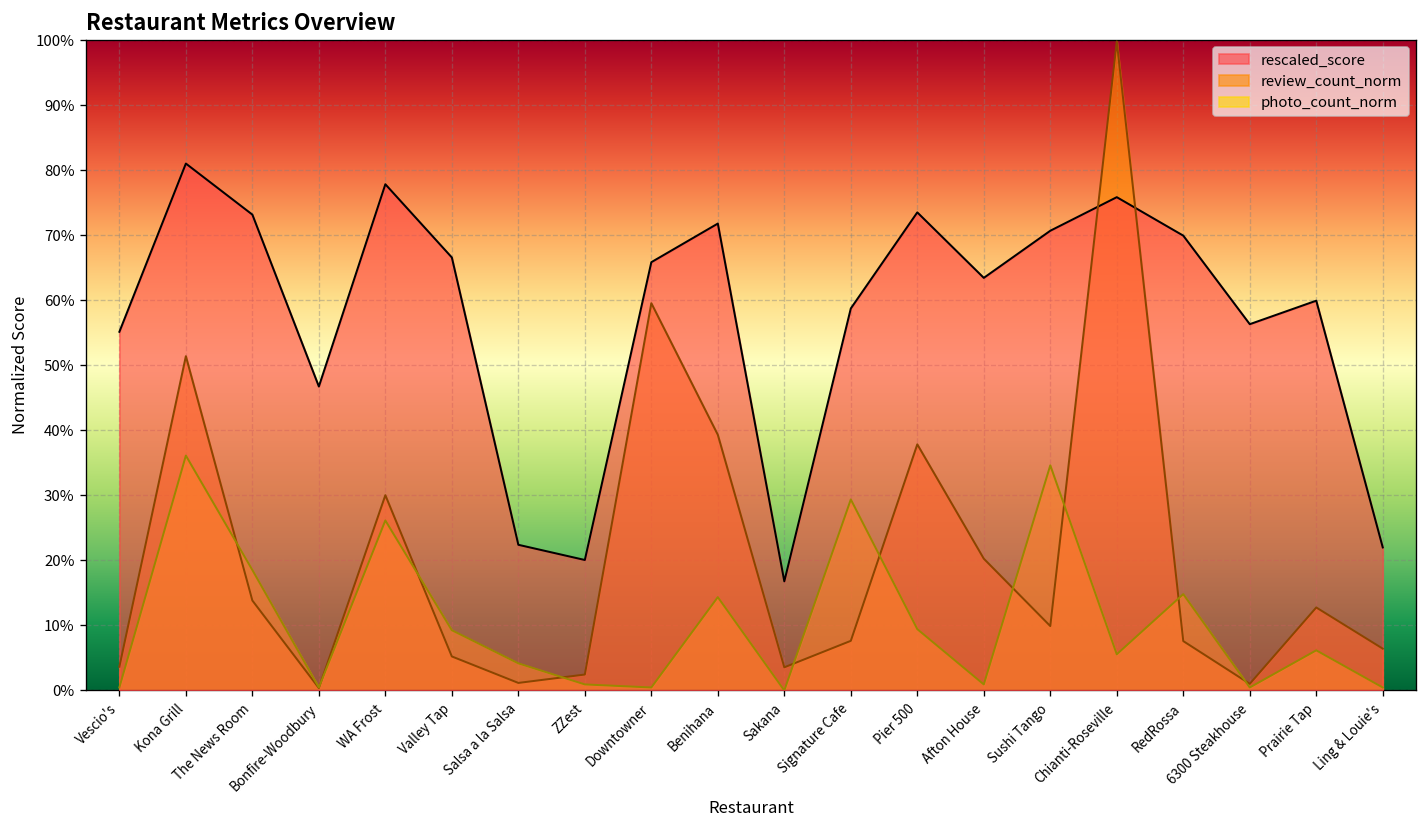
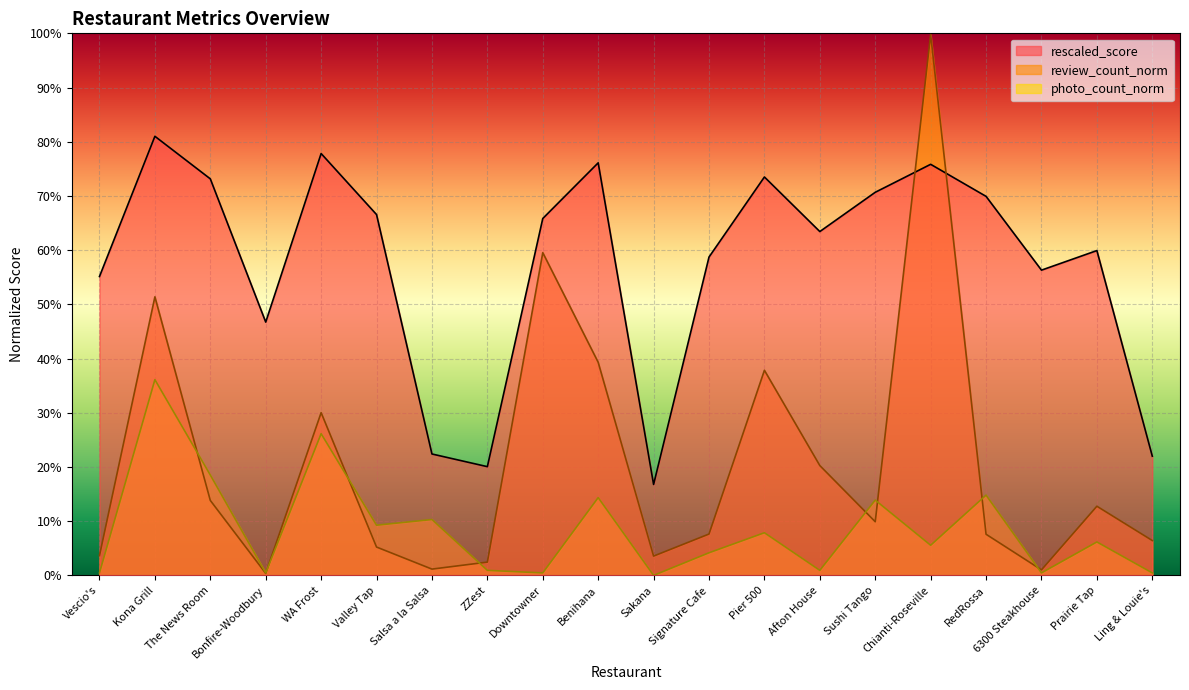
  {
    "rescaled_score": {
      "Vescio's": "55%",
      "Kona Grill": "81%",
      "The News Room": "73%",
      "Bonfire-Woodbury": "47%",
      "WA Frost": "78%",
      "Valley Tap": "67%",
      "Salsa a la Salsa": "22%",
      "ZZest": "20%",
      "Downtowner": "66%",
-     "Benihana": "72%",
+     "Benihana": "76%",
      "Sakana": "17%",
      "Signature Cafe": "59%",
      "Pier 500": "73%",
      "Afton House": "63%",
      "Sushi Tango": "71%",
      "Chianti-Roseville": "76%",
      "RedRossa": "70%",
      "6300 Steakhouse": "56%",
      "Prairie Tap": "60%",
      "Ling & Louie's": "22%"
    },
    "review_count_norm": {
      "Vescio's": "4%",
      "Kona Grill": "51%",
      "The News Room": "14%",
      "WA Frost": "30%",
      "Valley Tap": "5%",
      "Salsa a la Salsa": "1%",
      "ZZest": "2%",
      "Downtowner": "60%",
      "Benihana": "39%",
      "Sakana": "4%",
      "Signature Cafe": "8%",
      "Pier 500": "38%",
      "Afton House": "20%",
      "Sushi Tango": "10%",
      "Chianti-Roseville": "100%",
      "RedRossa": "8%",
      "6300 Steakhouse": "1%",
      "Prairie Tap": "13%",
      "Ling & Louie's": "6%"
    },
    "photo_count_norm": {
      "Vescio's": "0%",
      "Kona Grill": "36%",
      "The News Room": "19%",
      "WA Frost": "26%",
      "Valley Tap": "9%",
-     "Salsa a la Salsa": "4%",
+     "Salsa a la Salsa": "10%",
      "ZZest": "1%",
      "Downtowner": "0%",
      "Benihana": "14%",
      "Sakana": "0%",
-     "Signature Cafe": "29%",
-     "Pier 500": "9%",
+     "Signature Cafe": "4%",
+     "Pier 500": "8%",
      "Afton House": "1%",
-     "Sushi Tango": "35%",
+     "Sushi Tango": "14%",
      "Chianti-Roseville": "6%",
      "RedRossa": "15%",
      "6300 Steakhouse": "0%",
      "Prairie Tap": "6%",
      "Ling & Louie's": "0%"
    }
  }
